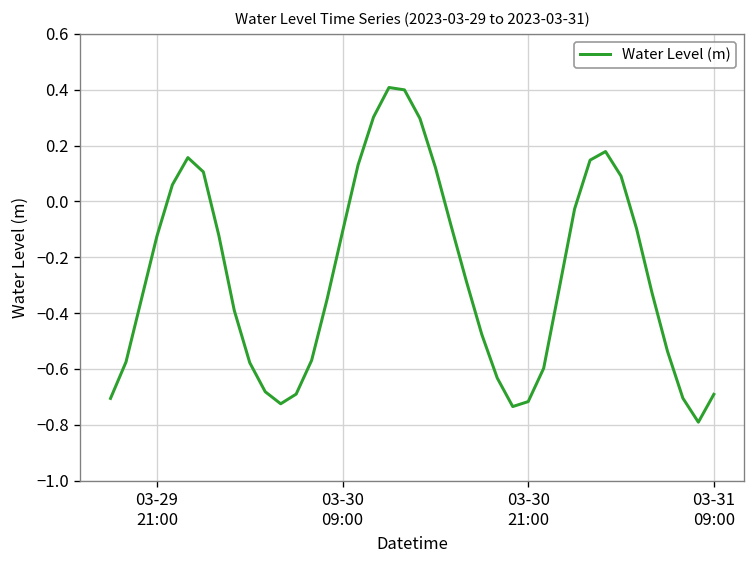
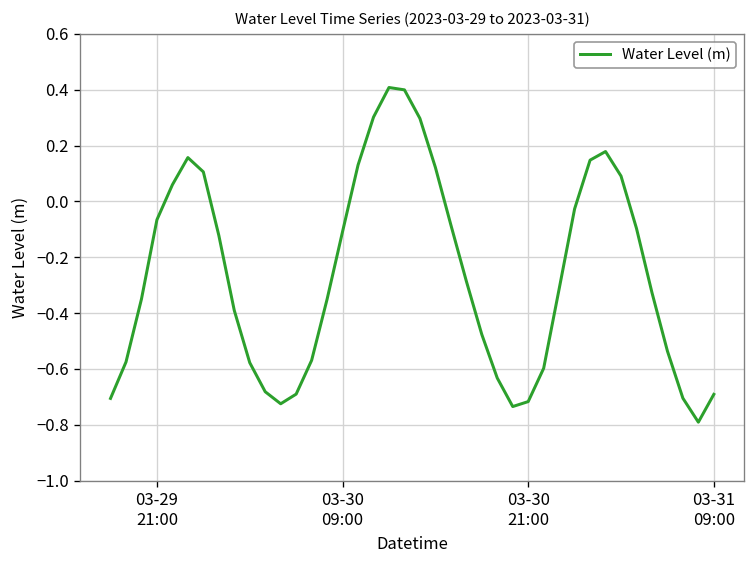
  {
-   "03-29 21:00": -0.12,
+   "03-29 21:00": -0.07,
    "03-30 09:00": -0.11,
    "03-30 21:00": -0.72,
    "03-31 09:00": -0.69
  }
